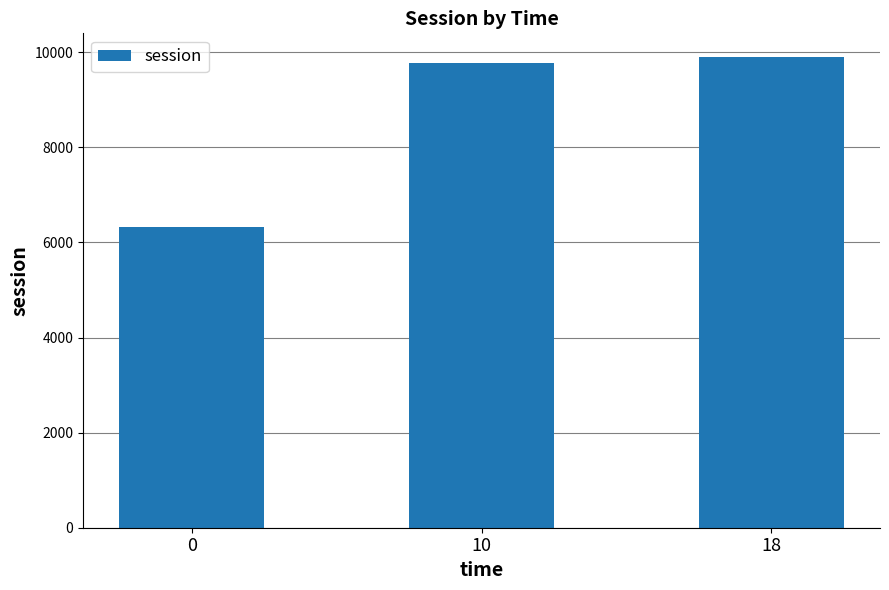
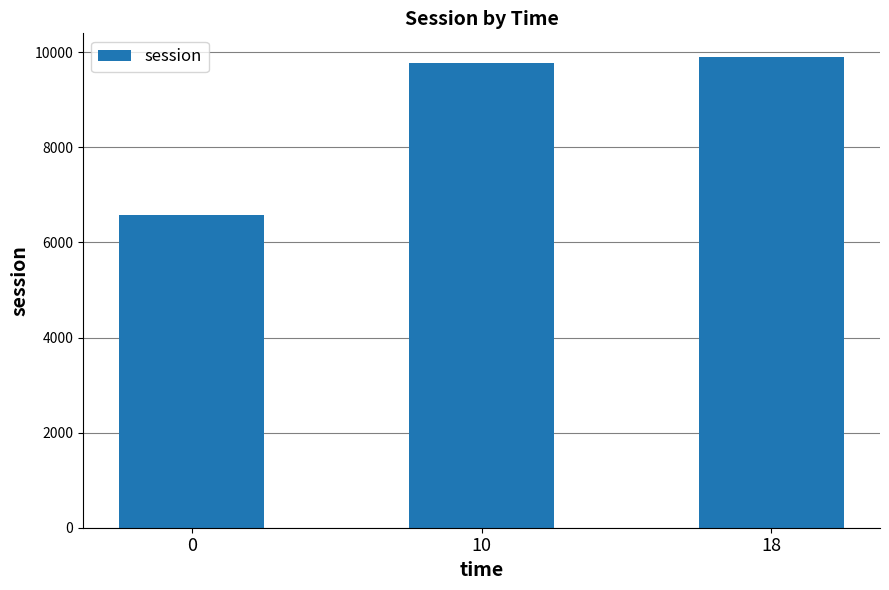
  {
-   "0": 6300,
+   "0": 6600,
    "10": 9800,
    "18": 9900
  }
